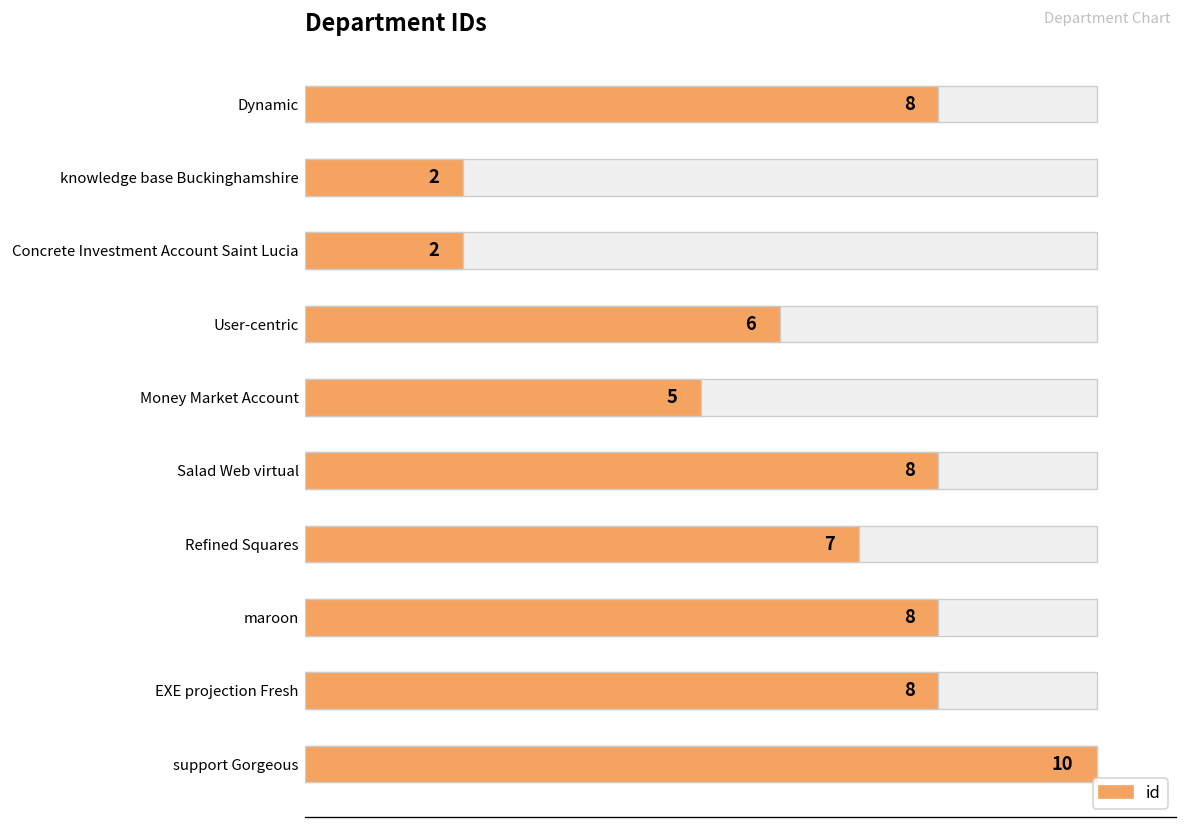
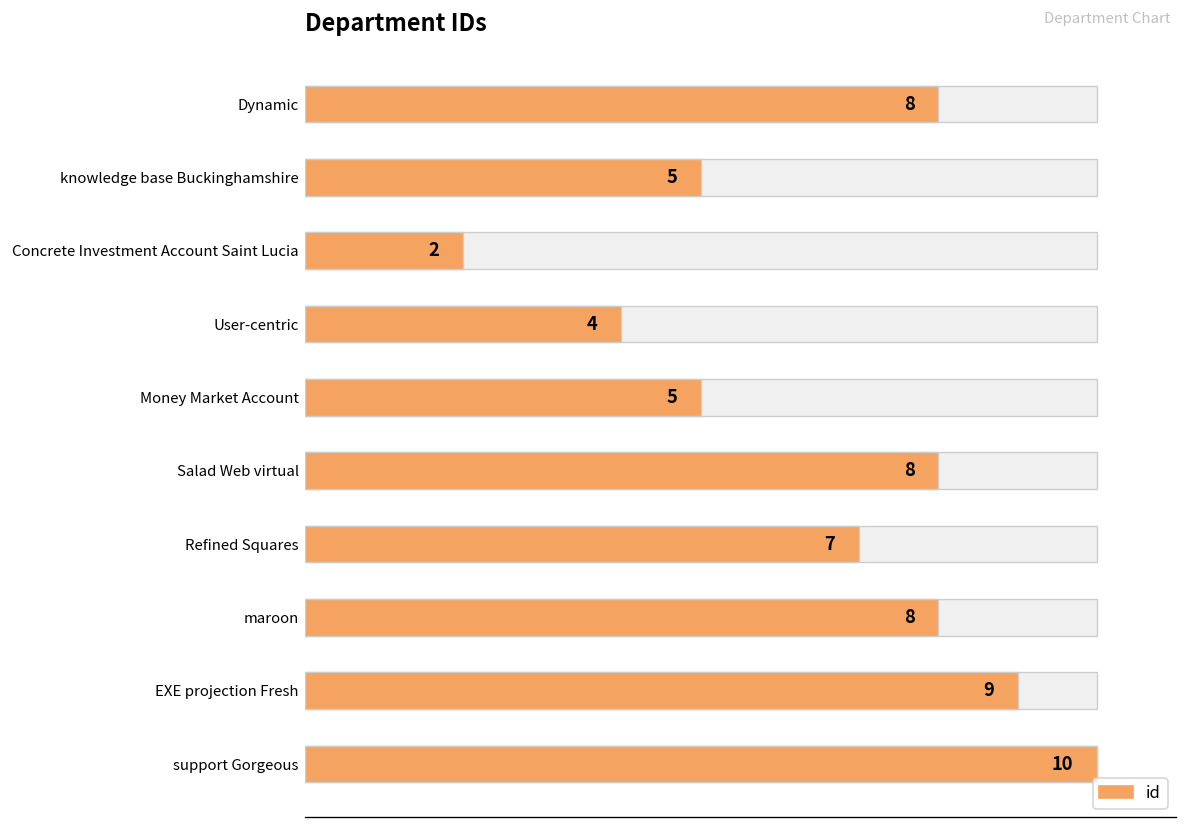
  {
    "id": {
-     "knowledge base Buckinghamshire": 2,
-     "User-centric": 6,
-     "EXE projection Fresh": 8,
+     "knowledge base Buckinghamshire": 5,
+     "User-centric": 4,
+     "EXE projection Fresh": 9,
      "support Gorgeous": 10
    }
  }
